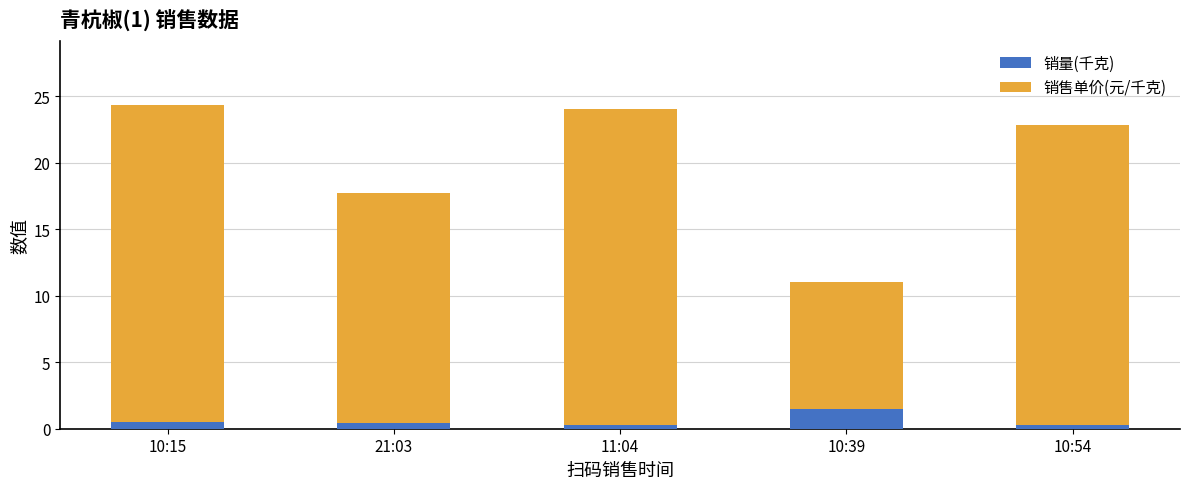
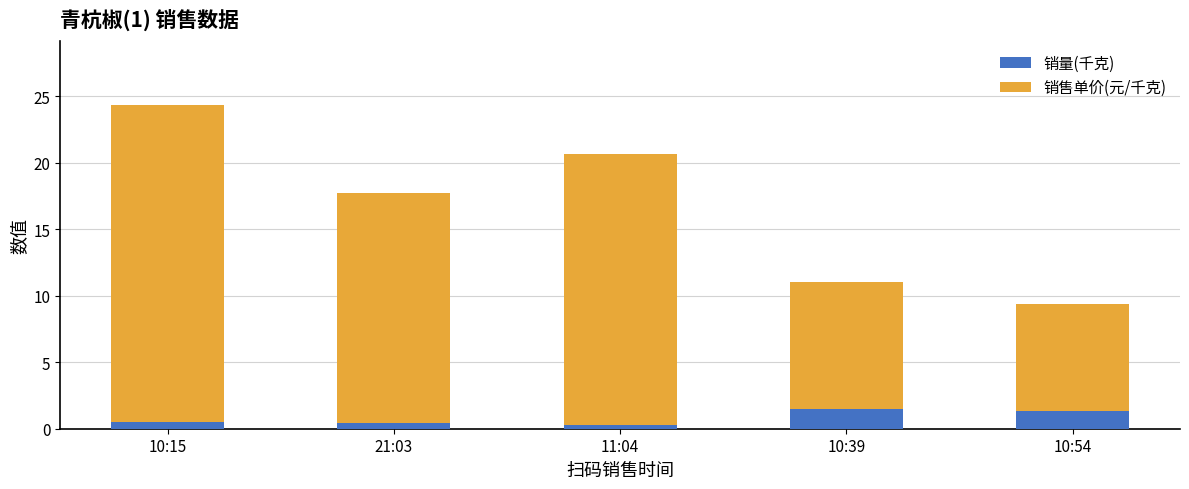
  {
    "销量(千克)": {
      "10:15": 0.5,
      "21:03": 0.4,
      "11:04": 0.3,
      "10:39": 1.4,
-     "10:54": 0.3
+     "10:54": 1.3
    },
    "销售单价(元/千克)": {
      "10:15": 23.8,
      "21:03": 17.3,
-     "11:04": 23.8,
+     "11:04": 20.4,
      "10:39": 9.6,
-     "10:54": 22.5
+     "10:54": 8.0
    }
  }
